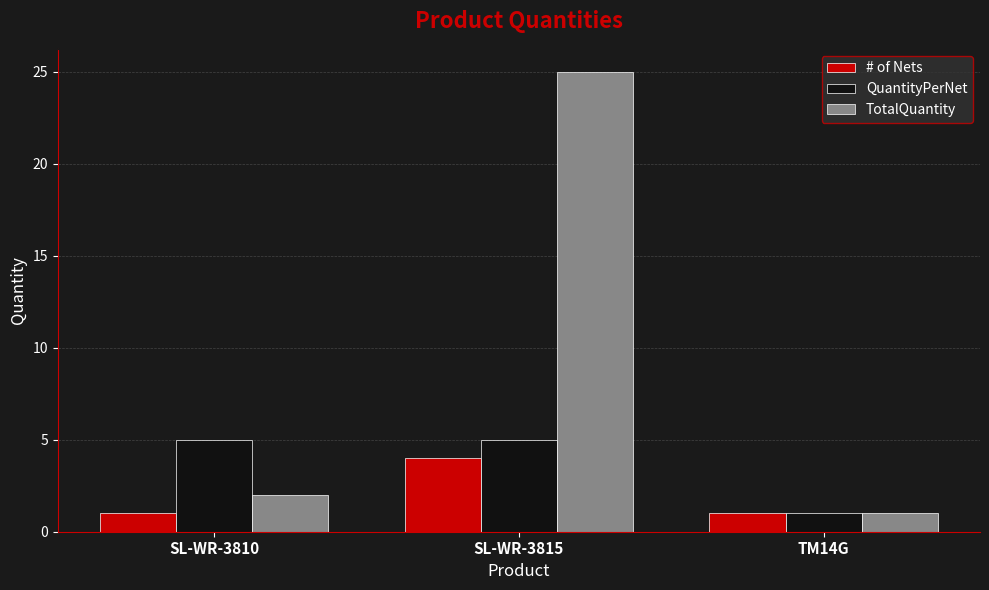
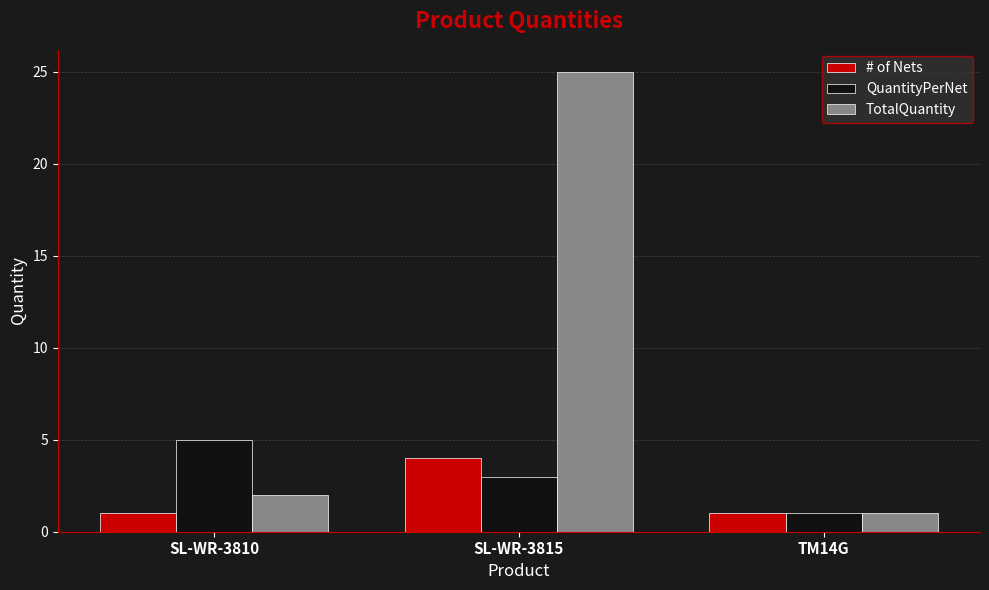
  {
    "# of Nets": {
      "SL-WR-3810": 1,
      "SL-WR-3815": 4,
      "TM14G": 1
    },
    "QuantityPerNet": {
      "SL-WR-3810": 5,
-     "SL-WR-3815": 5,
+     "SL-WR-3815": 3,
      "TM14G": 1
    },
    "TotalQuantity": {
      "SL-WR-3810": 2,
      "SL-WR-3815": 25,
      "TM14G": 1
    }
  }
